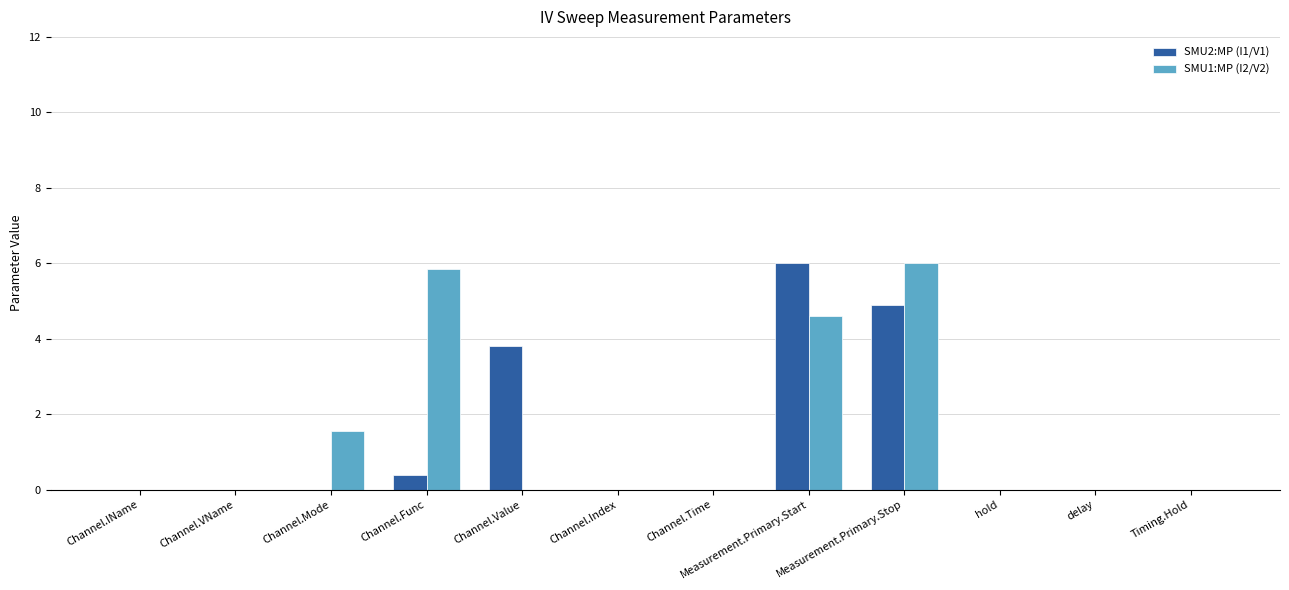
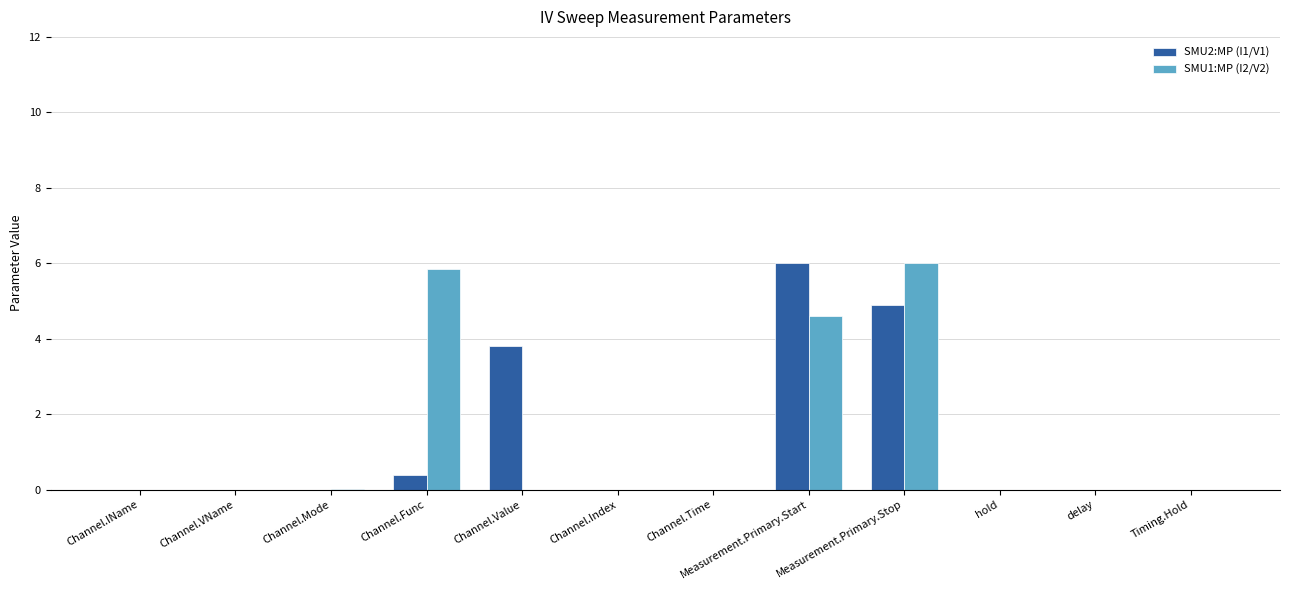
  {
    "SMU2:MP (I1/V1)": {
      "Channel.IName": 0.0,
      "Channel.VName": 0.0,
      "Channel.Mode": 0.0,
      "Channel.Func": 0.4,
      "Channel.Value": 3.8,
      "Channel.Index": 0.0,
      "Channel.Time": 0.0,
      "Measurement.Primary.Start": 6.0,
      "Measurement.Primary.Stop": 4.9,
      "hold": 0.0,
      "delay": 0.0,
      "Timing.Hold": 0.0
    },
    "SMU1:MP (I2/V2)": {
      "Channel.IName": 0.0,
      "Channel.VName": 0.0,
-     "Channel.Mode": 1.5,
+     "Channel.Mode": 0.0,
      "Channel.Func": 5.8,
      "Channel.Value": 0.0,
      "Channel.Index": 0.0,
      "Channel.Time": 0.0,
      "Measurement.Primary.Start": 4.6,
      "Measurement.Primary.Stop": 6.0,
      "hold": 0.0,
      "delay": 0.0,
      "Timing.Hold": 0.0
    }
  }
